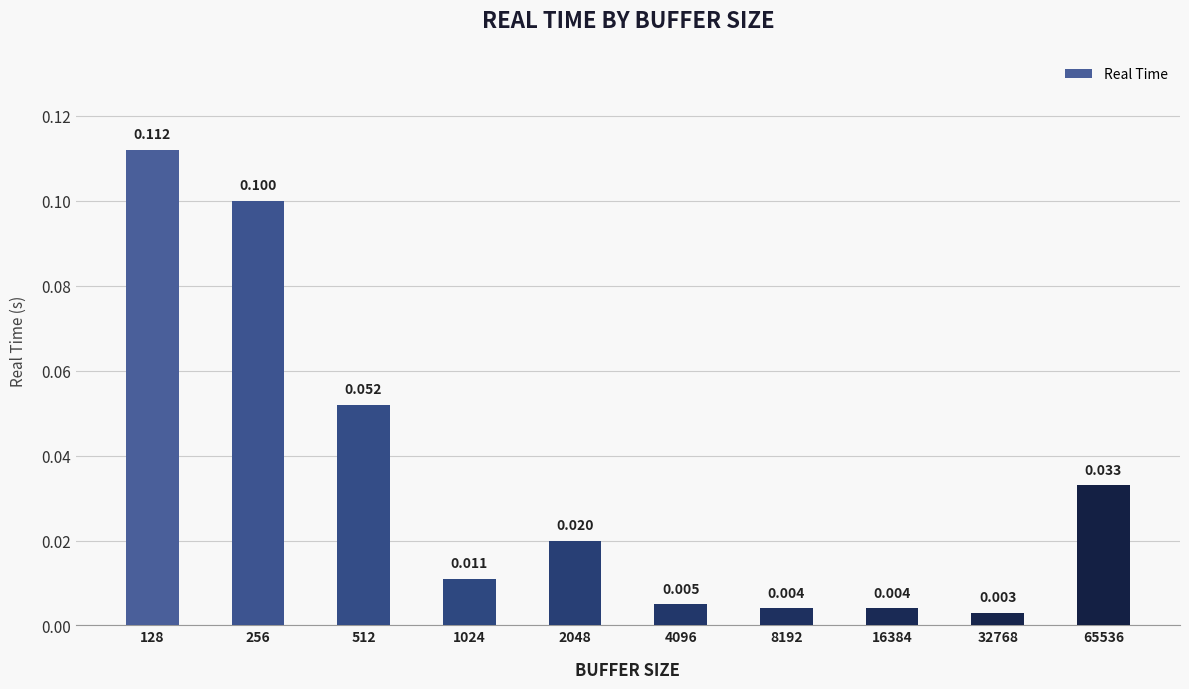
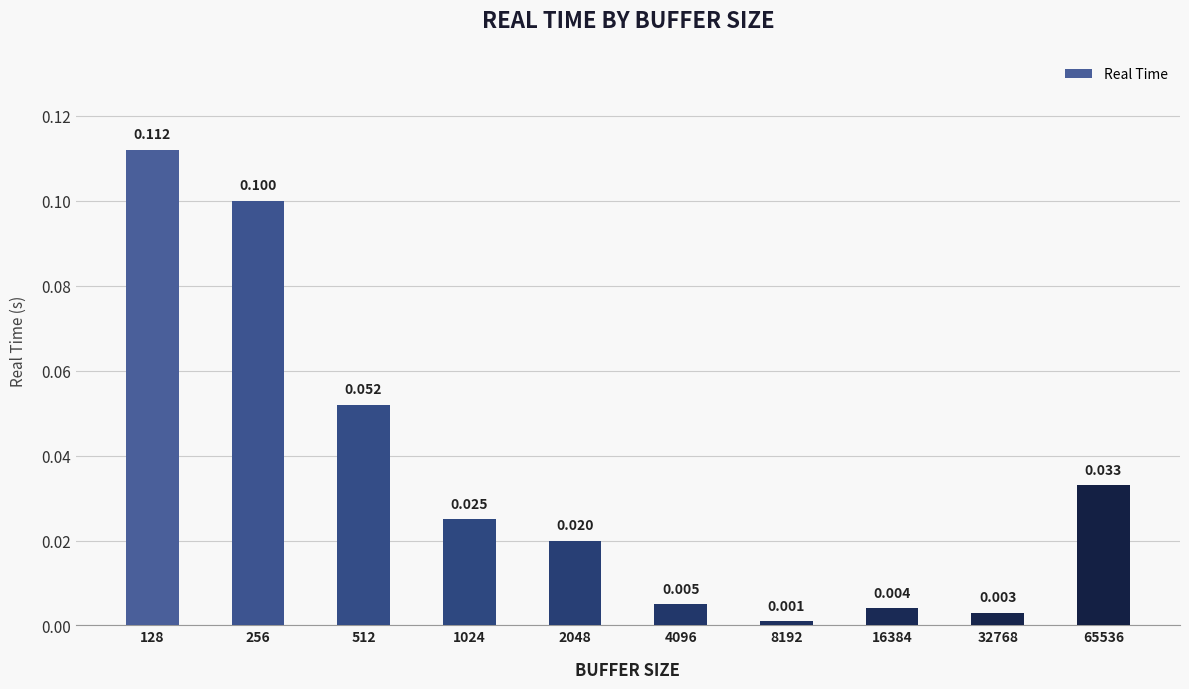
  {
    "128": 0.112,
    "256": 0.100,
    "512": 0.052,
-   "1024": 0.011,
+   "1024": 0.025,
    "2048": 0.020,
    "4096": 0.005,
-   "8192": 0.004,
+   "8192": 0.001,
    "16384": 0.004,
    "32768": 0.003,
    "65536": 0.033
  }
